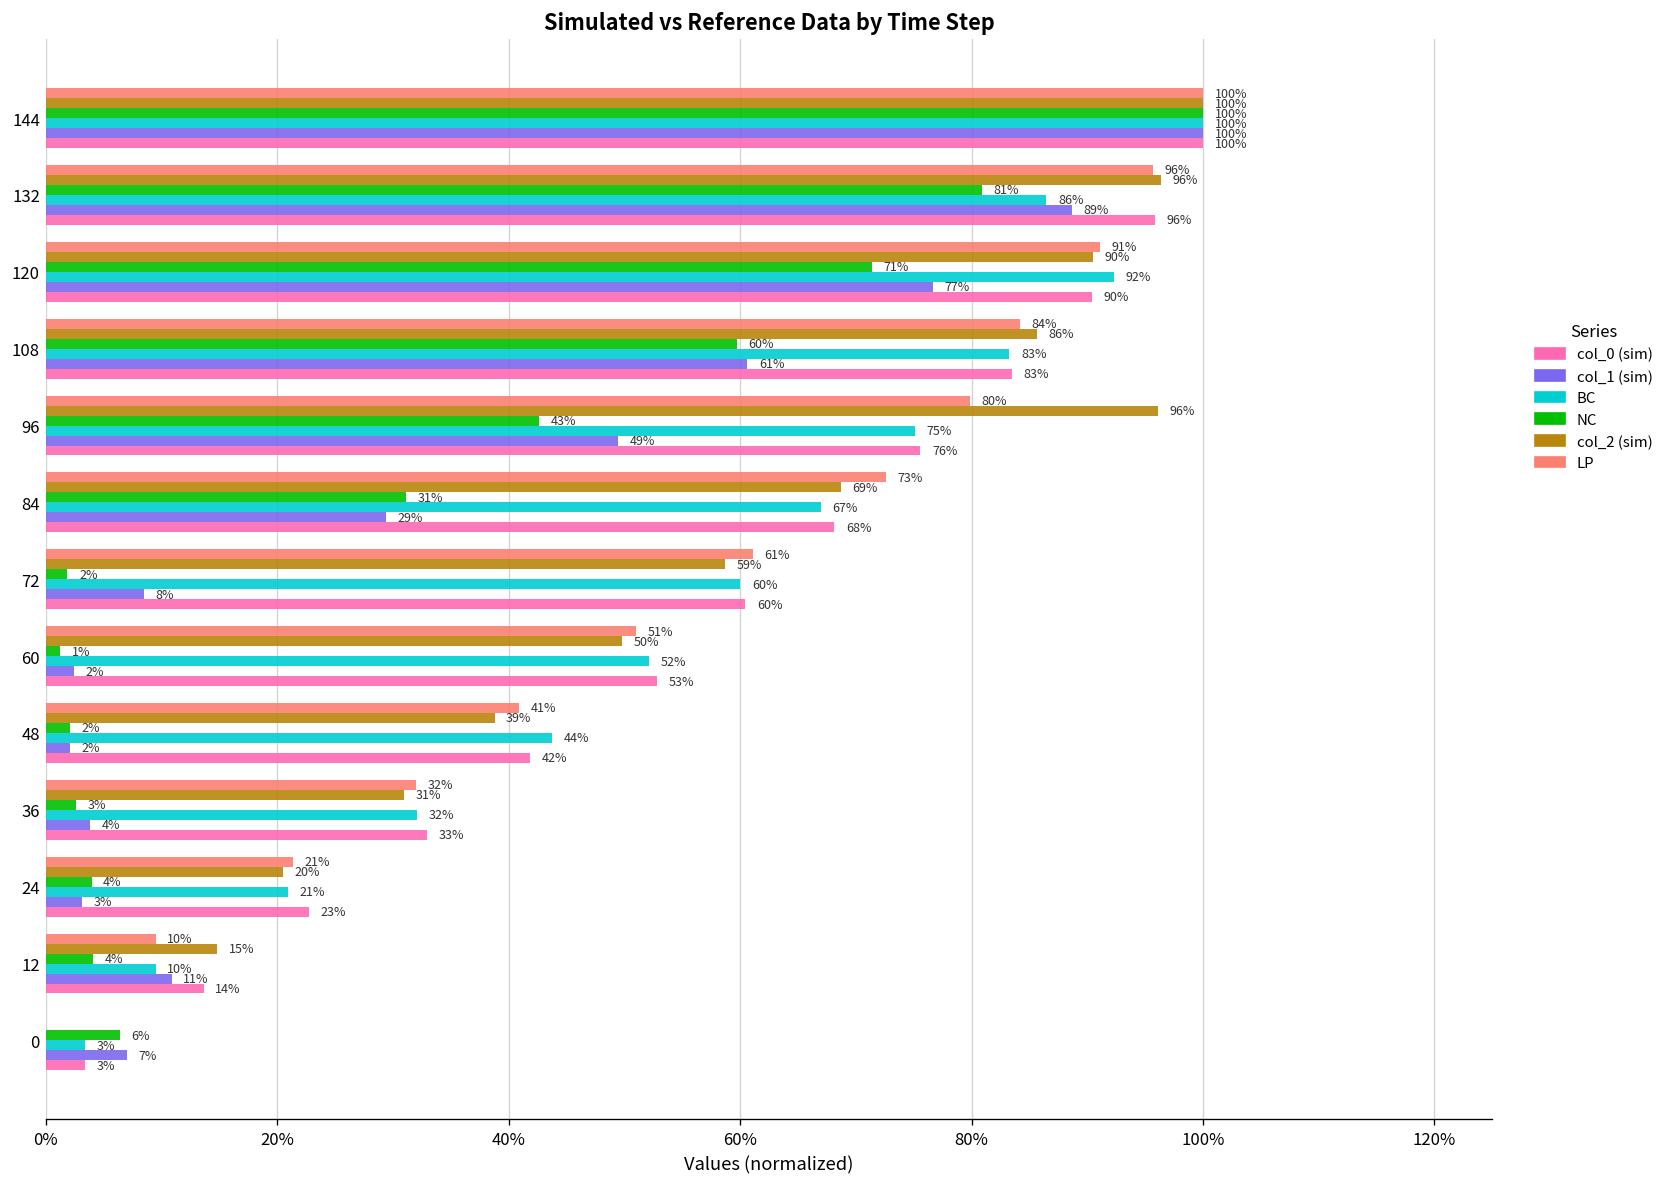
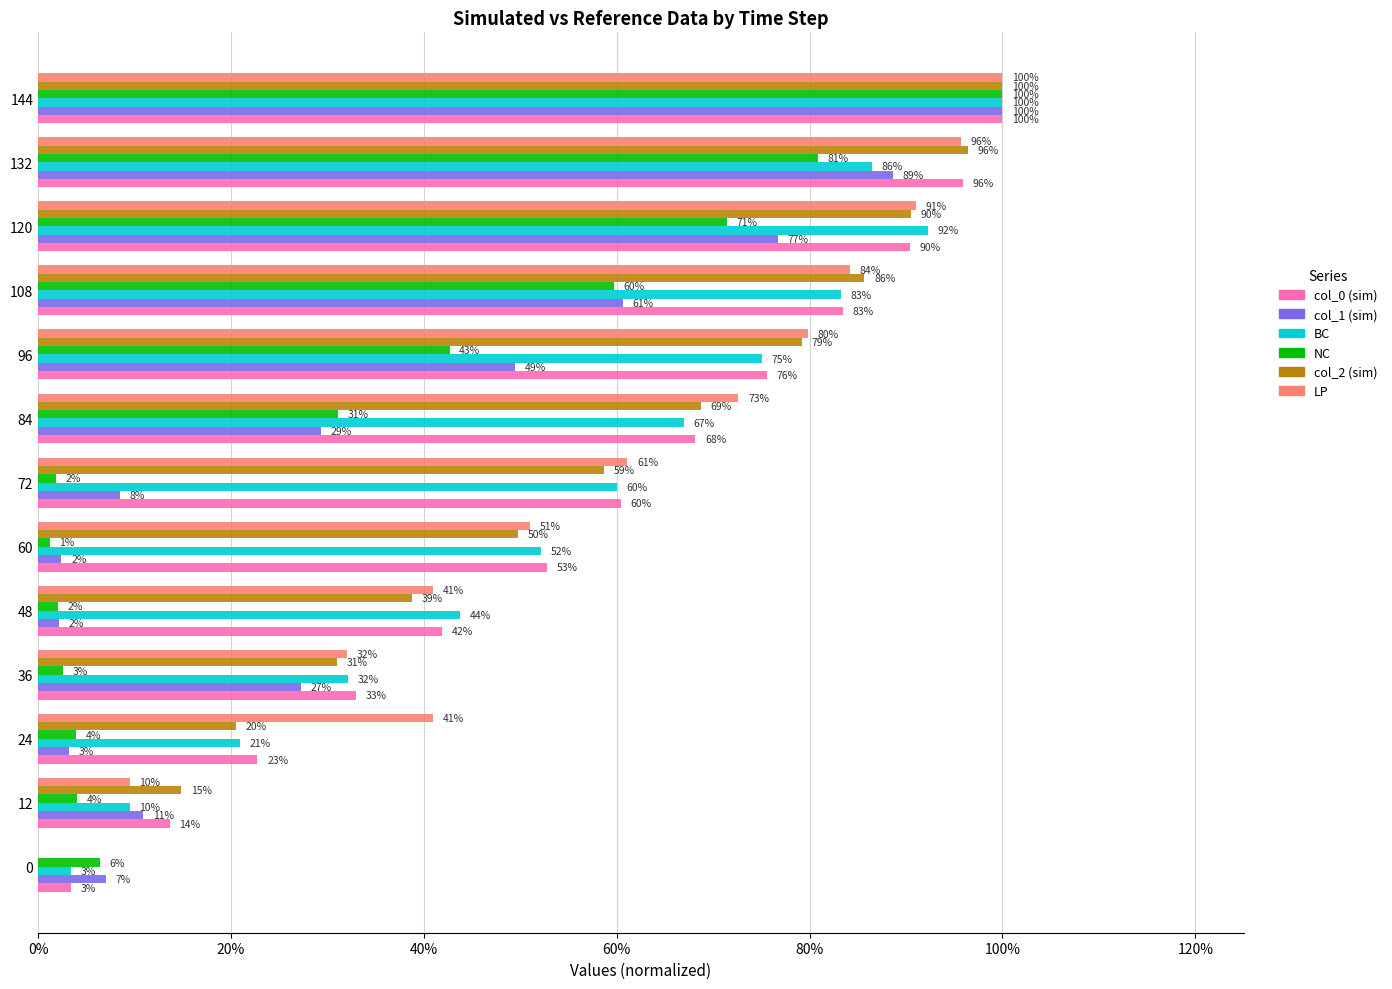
  {
    "col_0 (sim)": {
      "132": "96%",
      "120": "90%",
      "108": "83%",
      "96": "76%",
      "84": "68%",
      "72": "60%",
      "60": "53%",
      "48": "42%",
      "36": "33%",
      "24": "23%",
      "12": "14%",
      "0": "3%"
    },
    "col_1 (sim)": {
      "132": "89%",
      "120": "77%",
      "108": "61%",
      "96": "49%",
      "84": "29%",
      "72": "8%",
      "60": "2%",
      "48": "2%",
-     "36": "4%",
+     "36": "27%",
      "24": "3%",
      "12": "11%",
      "0": "7%"
    },
    "BC": {
      "132": "86%",
      "120": "92%",
      "108": "83%",
      "96": "75%",
      "84": "67%",
      "72": "60%",
      "60": "52%",
      "48": "44%",
      "36": "32%",
      "24": "21%",
      "12": "10%",
      "0": "3%"
    },
    "NC": {
      "132": "81%",
      "120": "71%",
      "108": "60%",
      "96": "43%",
      "84": "31%",
      "72": "2%",
      "60": "1%",
      "48": "2%",
      "36": "3%",
      "24": "4%",
      "12": "4%",
      "0": "6%"
    },
    "col_2 (sim)": {
      "132": "96%",
      "120": "90%",
      "108": "86%",
-     "96": "96%",
+     "96": "79%",
      "84": "69%",
      "72": "59%",
      "60": "50%",
      "48": "39%",
      "36": "31%",
      "24": "20%",
      "12": "15%"
    },
    "LP": {
      "120": "91%",
      "108": "84%",
      "96": "80%",
      "84": "73%",
      "72": "61%",
      "60": "51%",
      "48": "41%",
      "36": "32%",
-     "24": "21%",
+     "24": "41%",
      "12": "10%"
    }
  }
